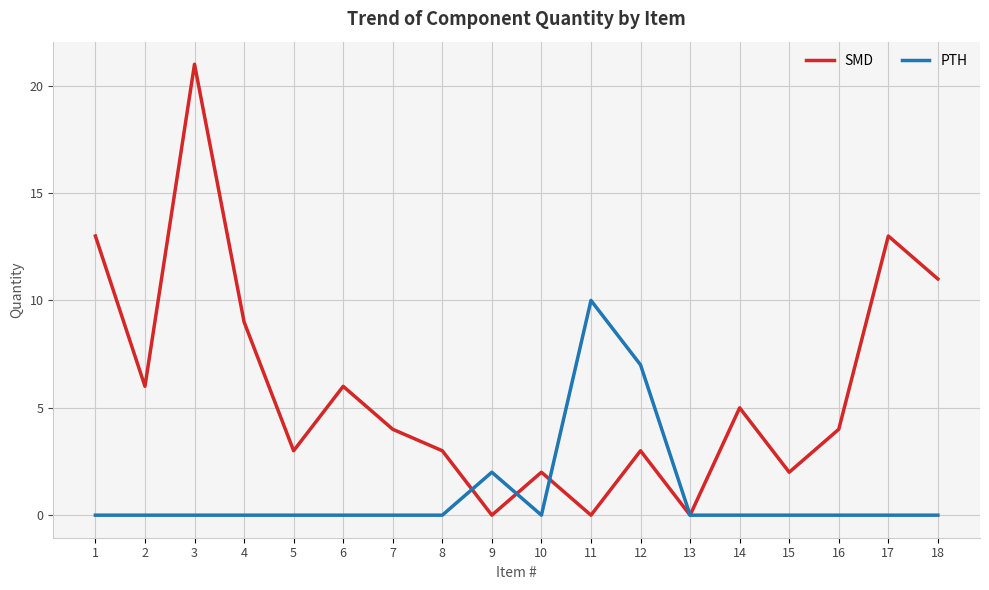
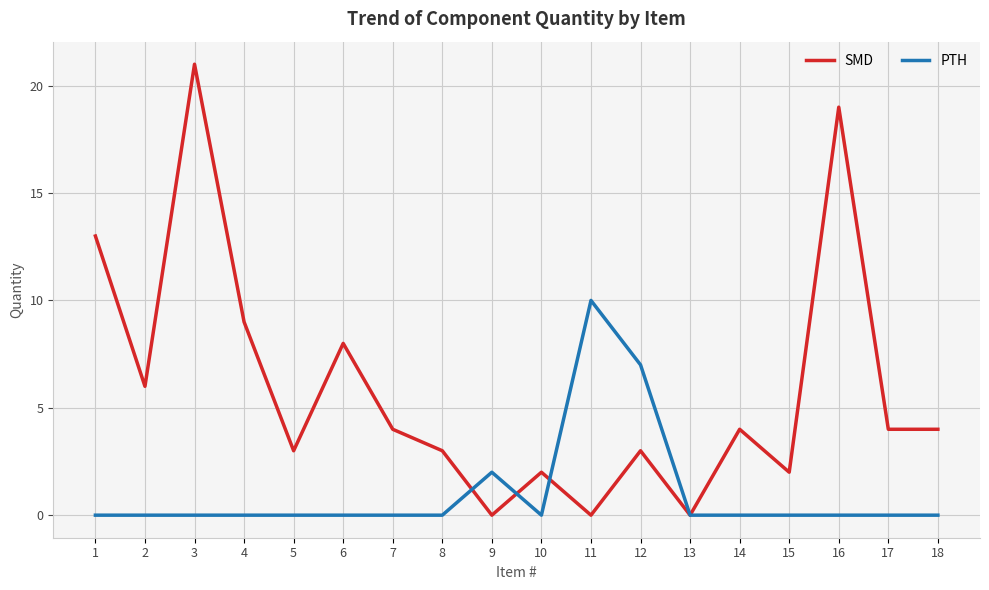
  {
    "SMD": {
      "1": 13,
      "2": 6,
      "3": 21,
      "4": 9,
      "5": 3,
-     "6": 6,
+     "6": 8,
      "7": 4,
      "8": 3,
      "9": 0,
      "10": 2,
      "11": 0,
      "12": 3,
-     "14": 5,
+     "14": 4,
      "15": 2,
-     "16": 4,
-     "17": 13,
-     "18": 11
+     "16": 19,
+     "17": 4,
+     "18": 4
    },
    "PTH": {
      "1": 0,
      "2": 0,
      "3": 0,
      "4": 0,
      "5": 0,
      "6": 0,
      "7": 0,
      "8": 0,
      "9": 2,
      "10": 0,
      "11": 10,
      "12": 7,
      "14": 0,
      "15": 0,
      "16": 0,
      "17": 0,
      "18": 0
    }
  }
